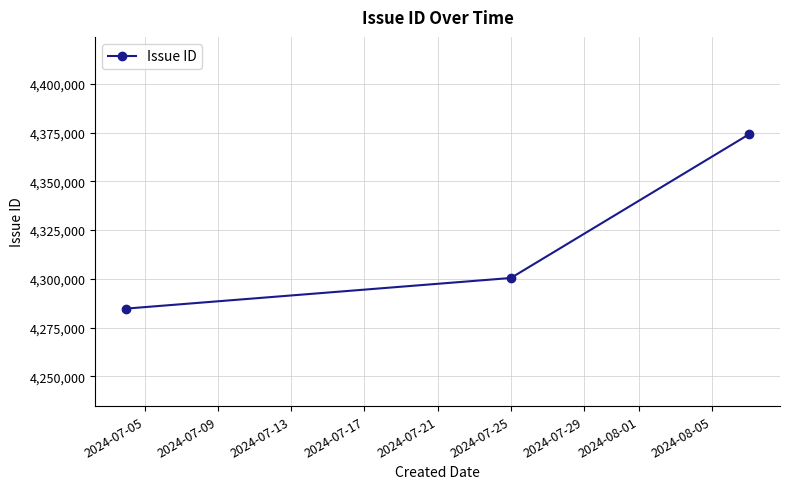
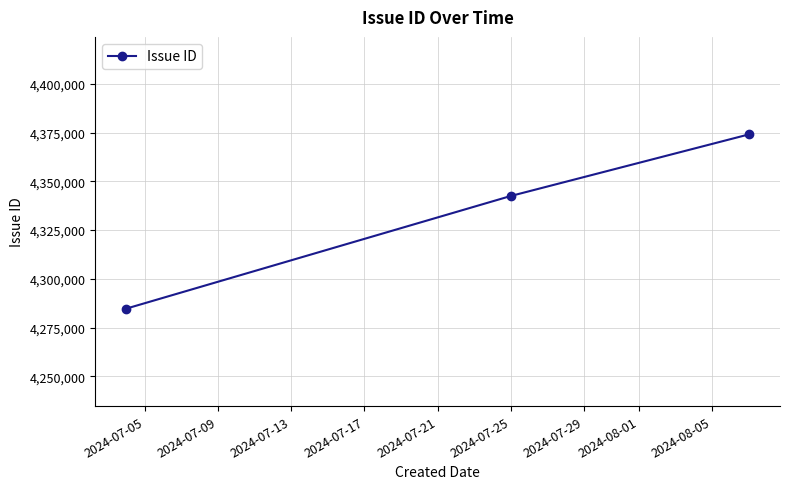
  {
-   "2024-07-25": "4,300,000"
+   "2024-07-25": "4,343,000"
  }
